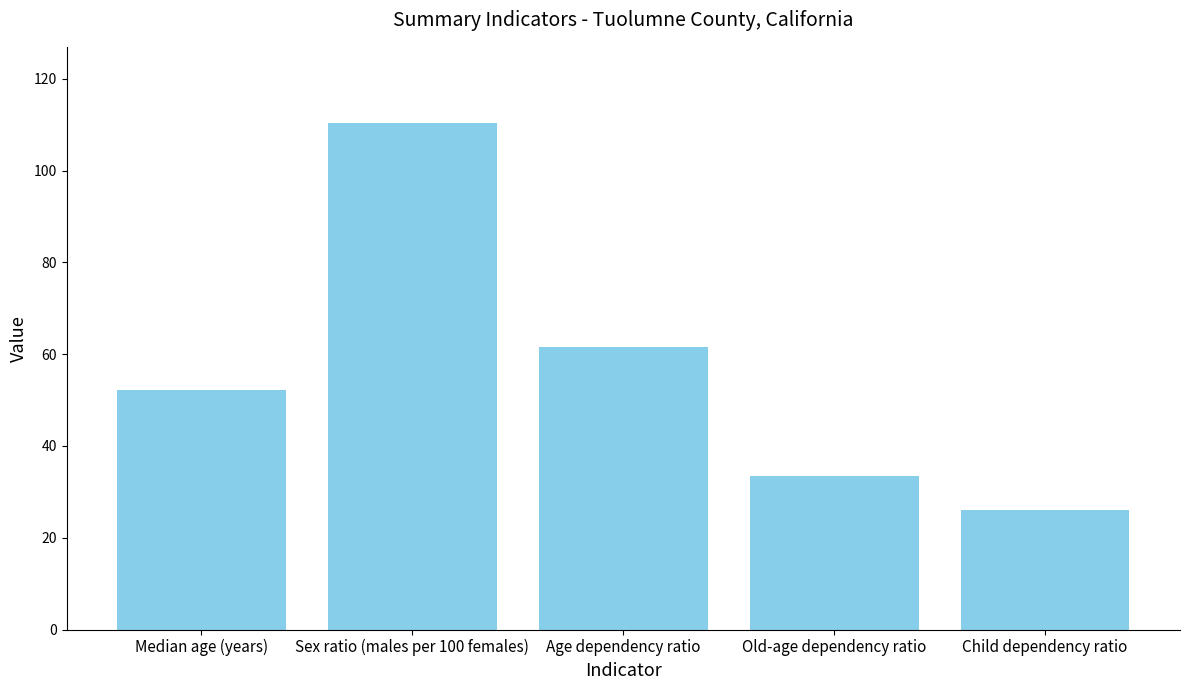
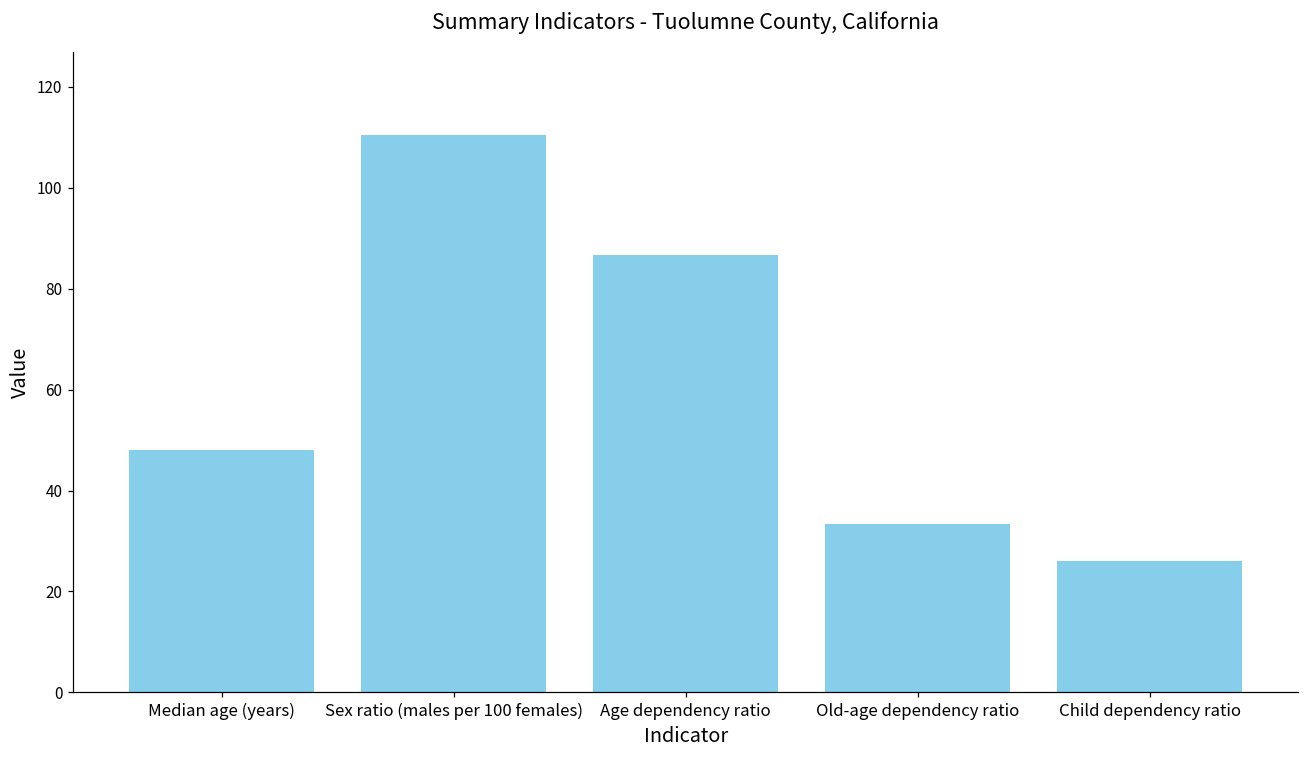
  {
-   "Median age (years)": 52,
+   "Median age (years)": 48,
    "Sex ratio (males per 100 females)": 110,
-   "Age dependency ratio": 62,
+   "Age dependency ratio": 87,
    "Old-age dependency ratio": 33,
    "Child dependency ratio": 26
  }
